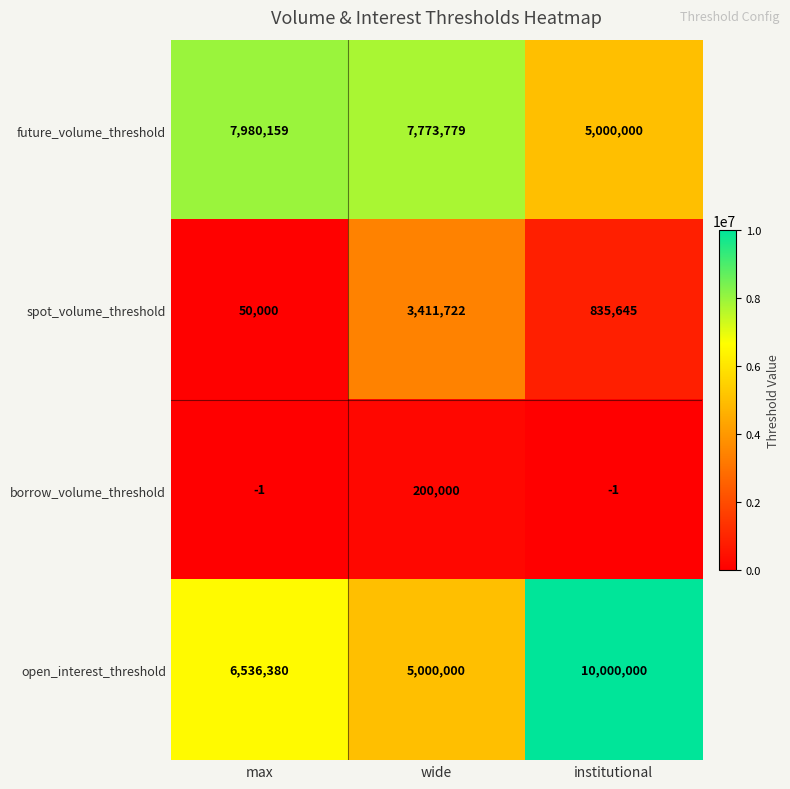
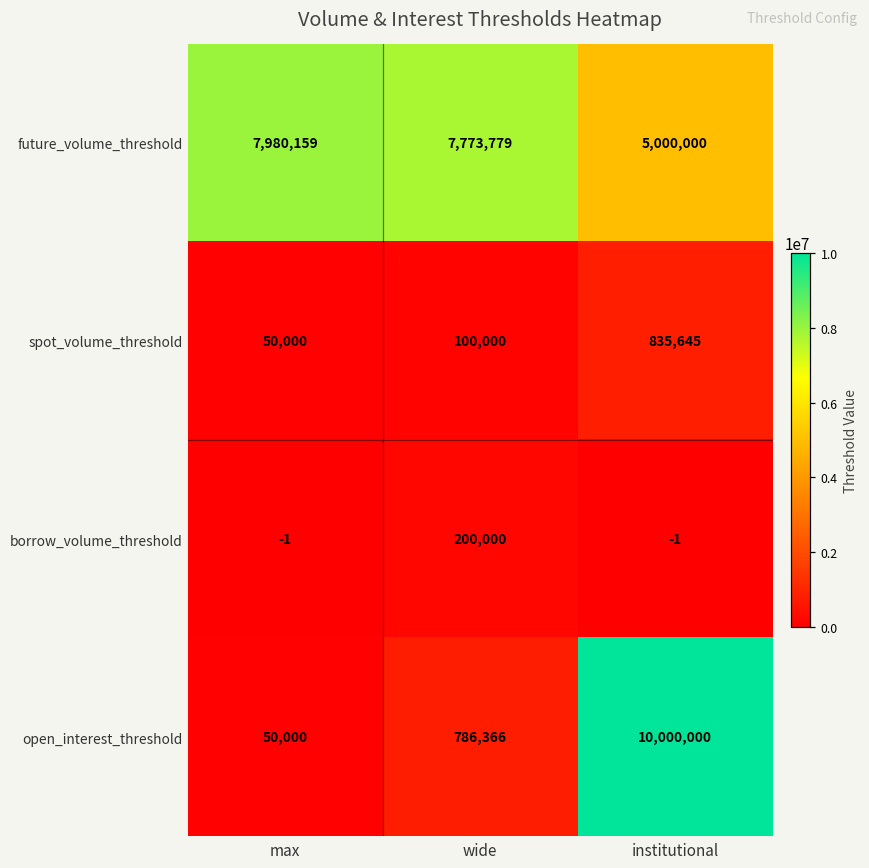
  {
    "future_volume_threshold": {
      "max": "7,980,159",
      "wide": "7,773,779",
      "institutional": "5,000,000"
    },
    "spot_volume_threshold": {
      "max": "50,000",
-     "wide": "3,411,722",
+     "wide": "100,000",
      "institutional": "835,645"
    },
    "borrow_volume_threshold": {
      "max": "-1",
      "wide": "200,000",
      "institutional": "-1"
    },
    "open_interest_threshold": {
-     "max": "6,536,380",
-     "wide": "5,000,000",
+     "max": "50,000",
+     "wide": "786,366",
      "institutional": "10,000,000"
    }
  }
